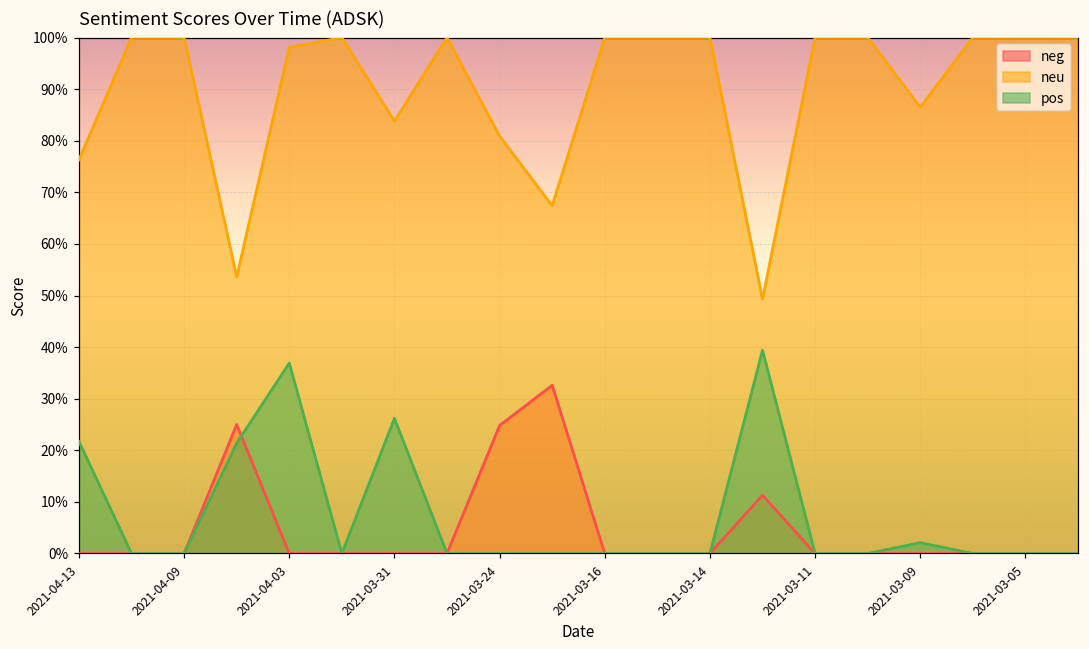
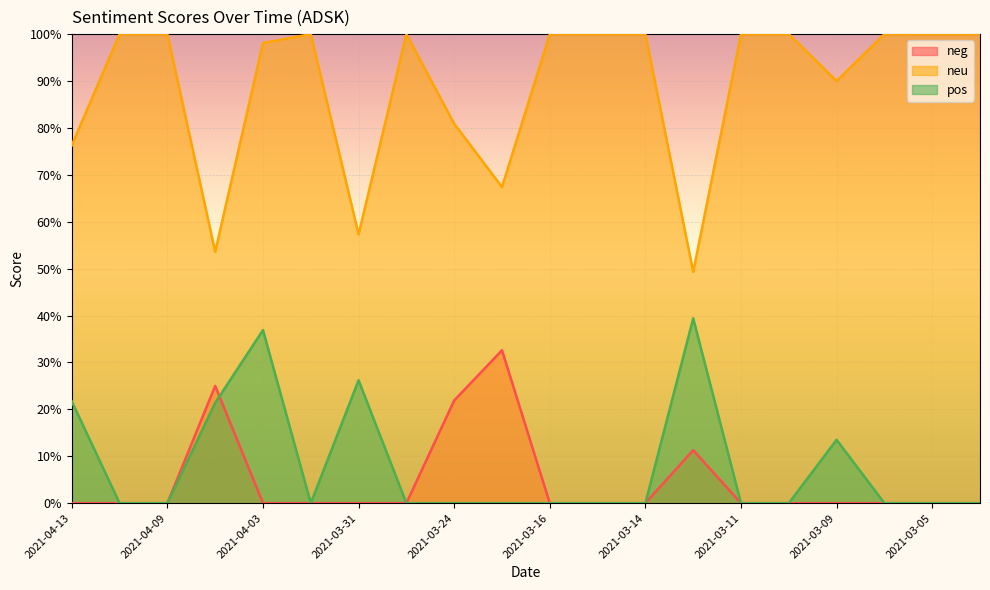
  {
    "neg": {
      "2021-04-13": "0%",
      "2021-04-03": "0%",
      "2021-03-31": "0%",
-     "2021-03-24": "25%",
+     "2021-03-24": "22%",
      "2021-03-09": "0%"
    },
    "neu": {
      "2021-04-13": "76%",
      "2021-04-09": "100%",
      "2021-04-03": "98%",
-     "2021-03-31": "84%",
+     "2021-03-31": "57%",
      "2021-03-24": "81%",
      "2021-03-14": "100%",
-     "2021-03-09": "87%"
+     "2021-03-09": "90%"
    },
    "pos": {
      "2021-04-13": "22%",
      "2021-04-03": "37%",
      "2021-03-31": "26%",
      "2021-03-24": "0%",
-     "2021-03-09": "2%"
+     "2021-03-09": "14%"
    }
  }
